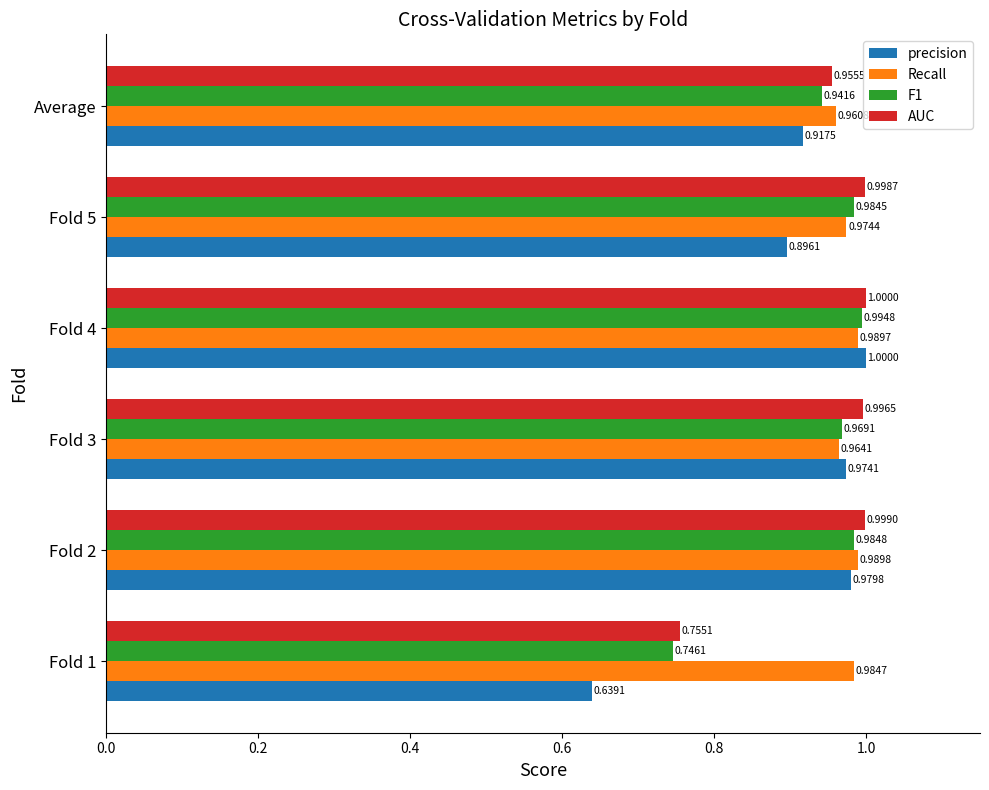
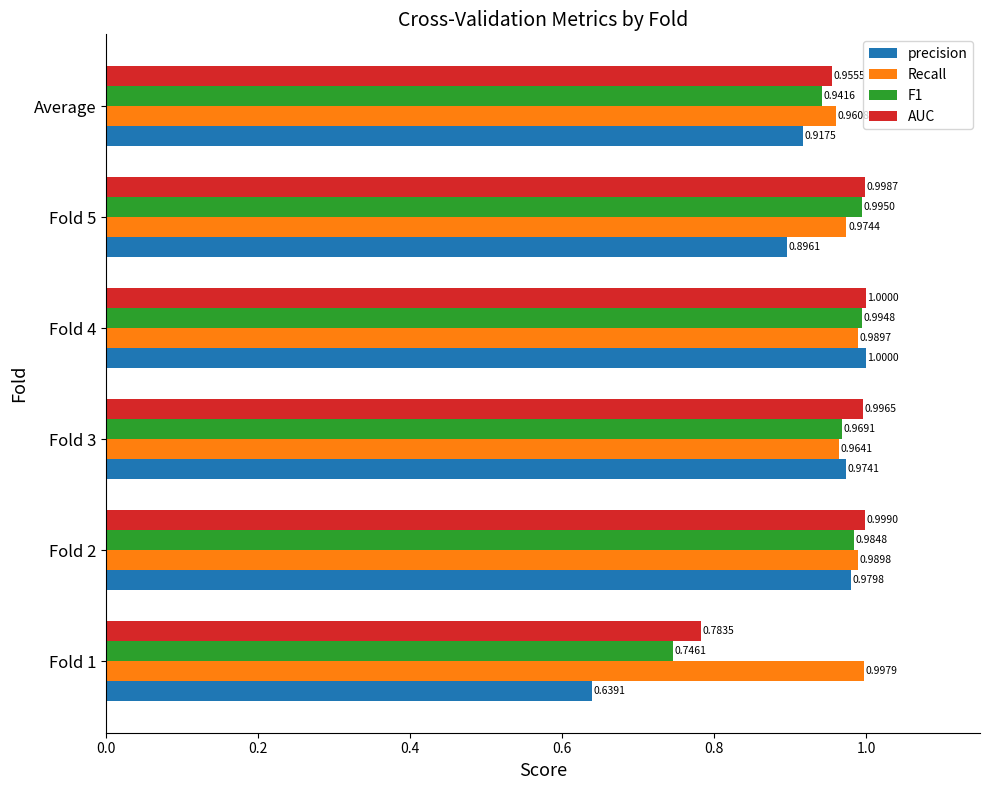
  {
    "precision": {
      "Average": 0.9175,
      "Fold 5": 0.8961,
      "Fold 4": 1.0000,
      "Fold 3": 0.9741,
      "Fold 2": 0.9798,
      "Fold 1": 0.6391
    },
    "Recall": {
      "Fold 5": 0.9744,
      "Fold 4": 0.9897,
      "Fold 3": 0.9641,
      "Fold 2": 0.9898,
-     "Fold 1": 0.9847
+     "Fold 1": 0.9979
    },
    "F1": {
      "Average": 0.9416,
-     "Fold 5": 0.9845,
+     "Fold 5": 0.9950,
      "Fold 4": 0.9948,
      "Fold 3": 0.9691,
      "Fold 2": 0.9848,
      "Fold 1": 0.7461
    },
    "AUC": {
      "Fold 5": 0.9987,
      "Fold 4": 1.0000,
      "Fold 3": 0.9965,
      "Fold 2": 0.9990,
-     "Fold 1": 0.7551
+     "Fold 1": 0.7835
    }
  }
